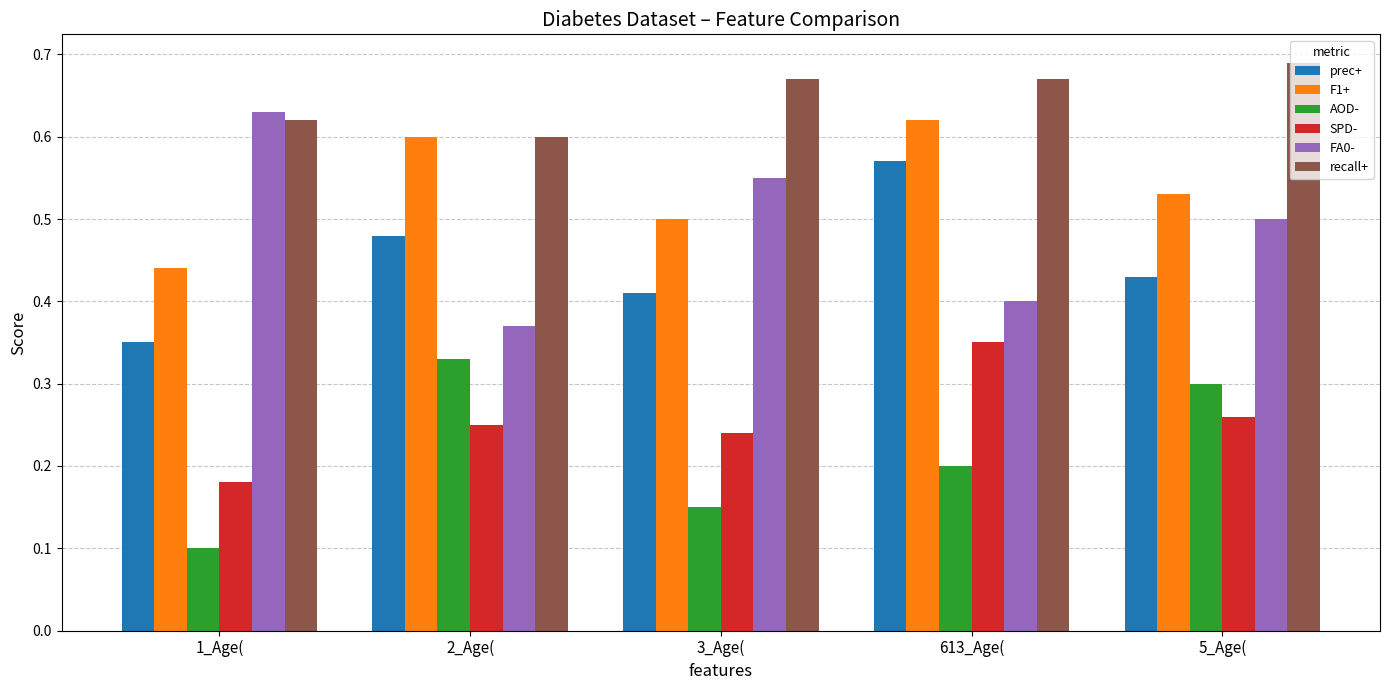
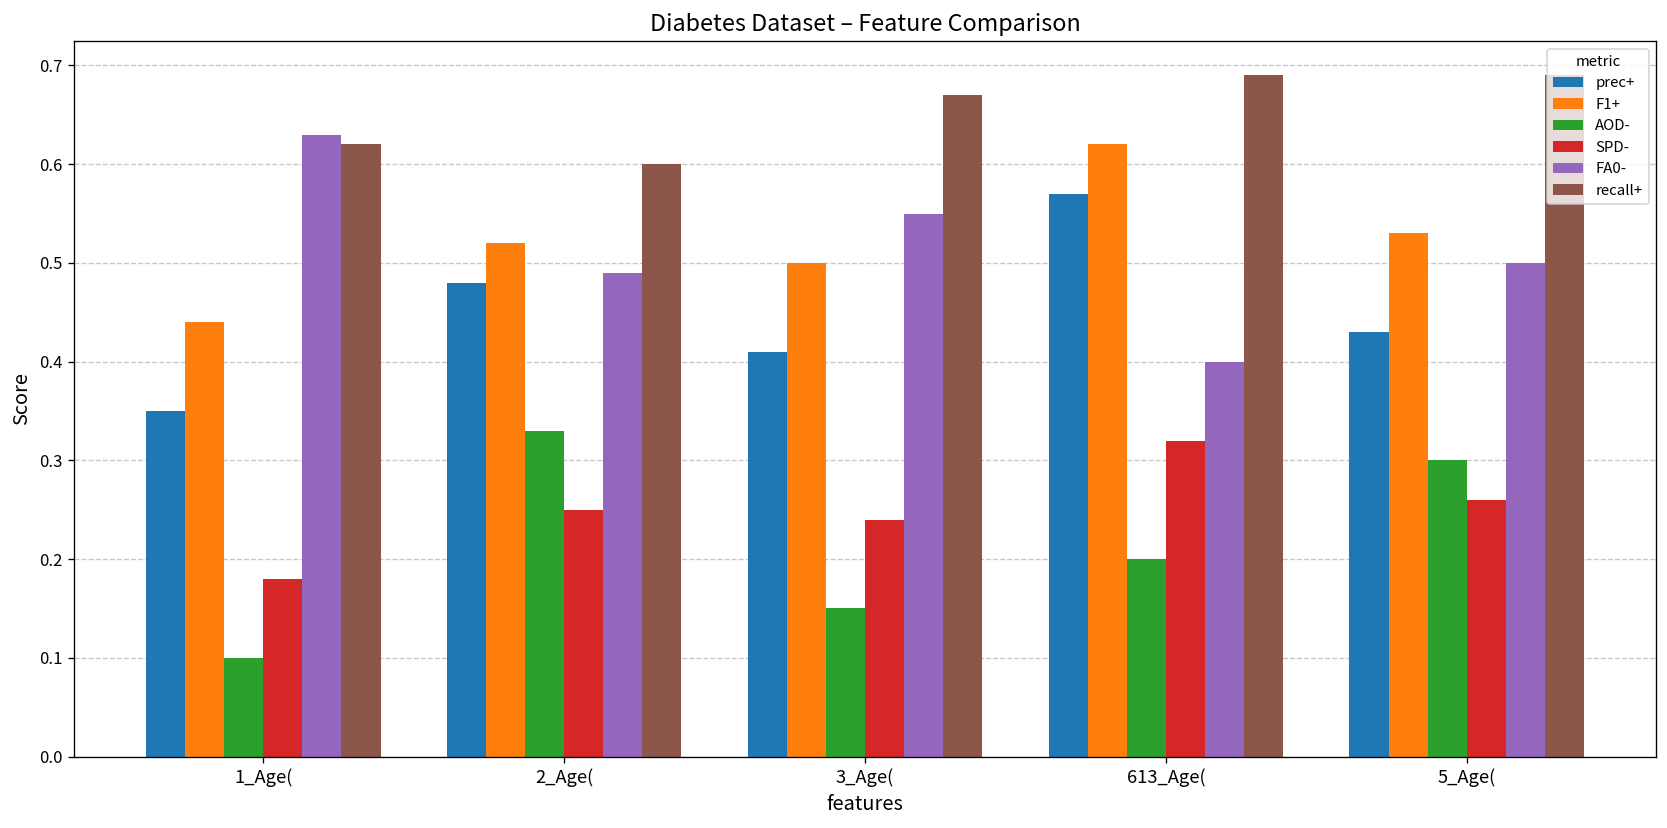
  {
    "prec+": {
      "1_Age(": 0.35,
      "2_Age(": 0.48,
      "3_Age(": 0.41,
      "613_Age(": 0.57,
      "5_Age(": 0.43
    },
    "F1+": {
      "1_Age(": 0.44,
-     "2_Age(": 0.60,
+     "2_Age(": 0.52,
      "3_Age(": 0.50,
      "613_Age(": 0.62,
      "5_Age(": 0.53
    },
    "AOD-": {
      "1_Age(": 0.10,
      "2_Age(": 0.33,
      "3_Age(": 0.15,
      "613_Age(": 0.20,
      "5_Age(": 0.30
    },
    "SPD-": {
      "1_Age(": 0.18,
      "2_Age(": 0.25,
      "3_Age(": 0.24,
-     "613_Age(": 0.35,
+     "613_Age(": 0.32,
      "5_Age(": 0.26
    },
    "FA0-": {
      "1_Age(": 0.63,
-     "2_Age(": 0.37,
+     "2_Age(": 0.49,
      "3_Age(": 0.55,
      "613_Age(": 0.40,
      "5_Age(": 0.50
    },
    "recall+": {
      "1_Age(": 0.62,
      "2_Age(": 0.60,
      "3_Age(": 0.67,
-     "613_Age(": 0.67
+     "613_Age(": 0.69
    }
  }
